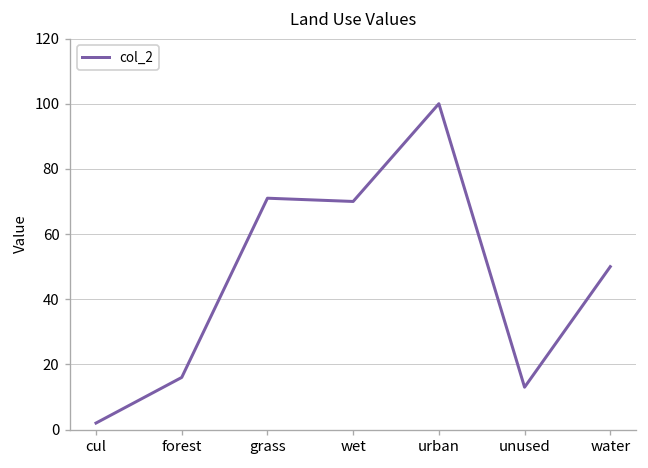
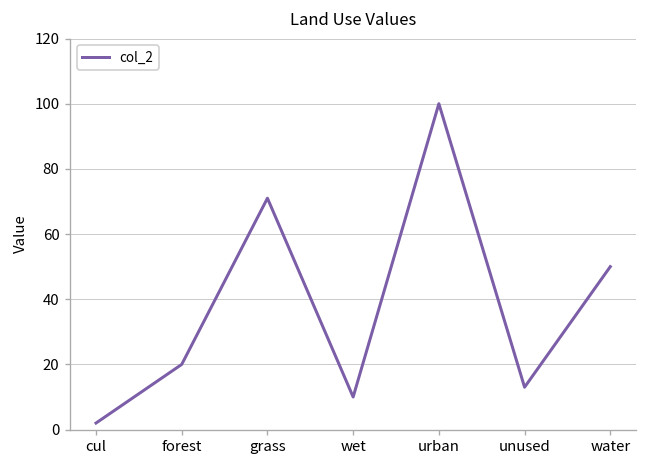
  {
    "cul": 2,
-   "forest": 16,
+   "forest": 20,
    "grass": 71,
-   "wet": 70,
+   "wet": 10,
    "urban": 100,
    "unused": 13,
    "water": 50
  }
